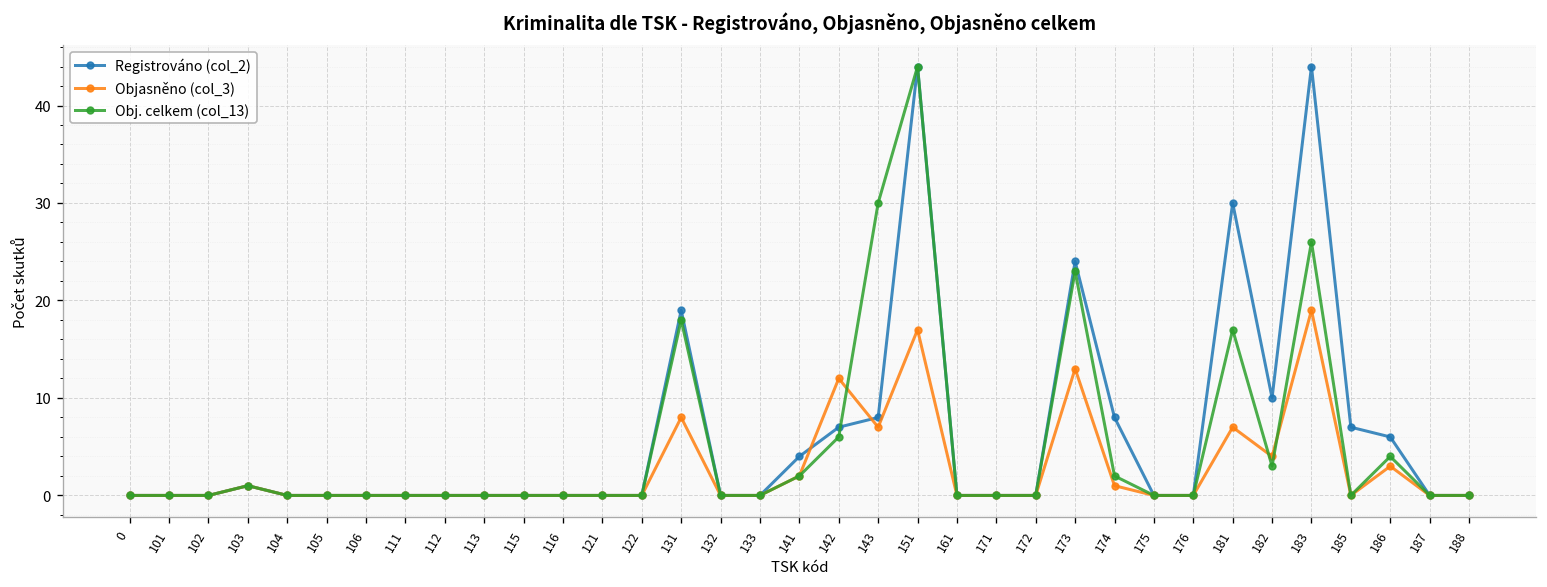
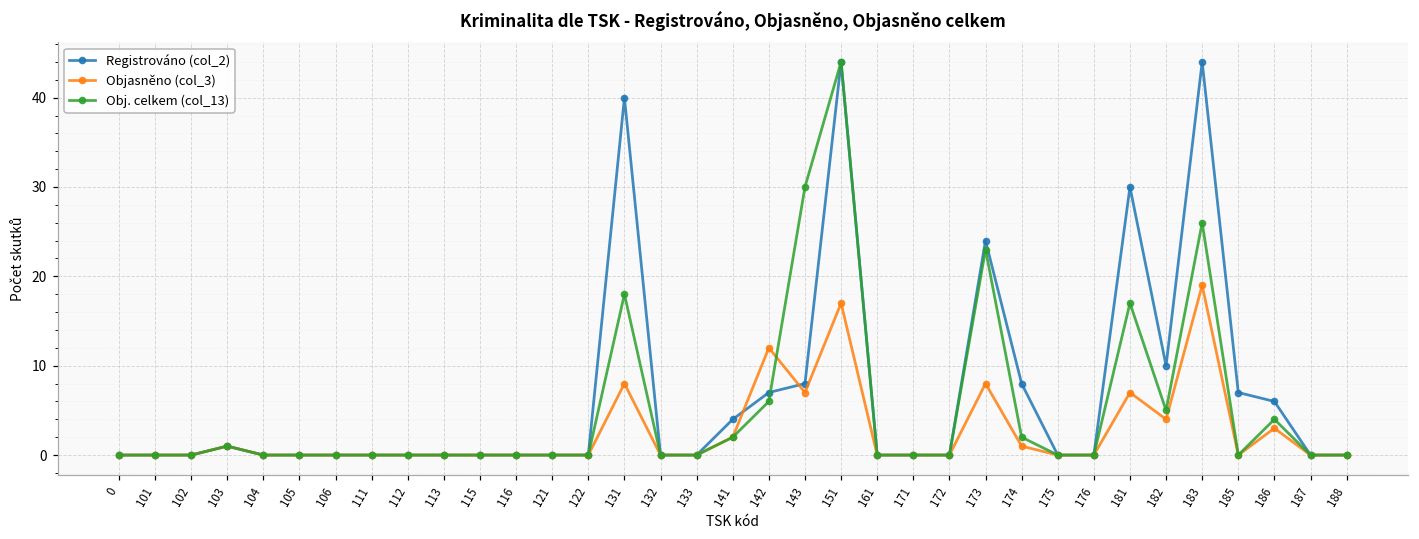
  {
    "Registrováno (col_2)": {
-     "131": 19,
+     "131": 40,
      "141": 4,
      "142": 7,
      "143": 8,
      "173": 24,
      "174": 8,
      "181": 30,
      "182": 10,
      "183": 44,
      "185": 7,
      "186": 6
    },
    "Objasněno (col_3)": {
      "131": 8,
      "142": 12,
      "143": 7,
      "151": 17,
-     "173": 13,
+     "173": 8,
      "174": 1,
      "181": 7,
      "182": 4,
      "183": 19,
      "186": 3
    },
    "Obj. celkem (col_13)": {
      "131": 18,
      "142": 6,
      "143": 30,
      "173": 23,
      "174": 2,
      "181": 17,
-     "182": 3,
+     "182": 5,
      "183": 26,
      "186": 4
    }
  }
